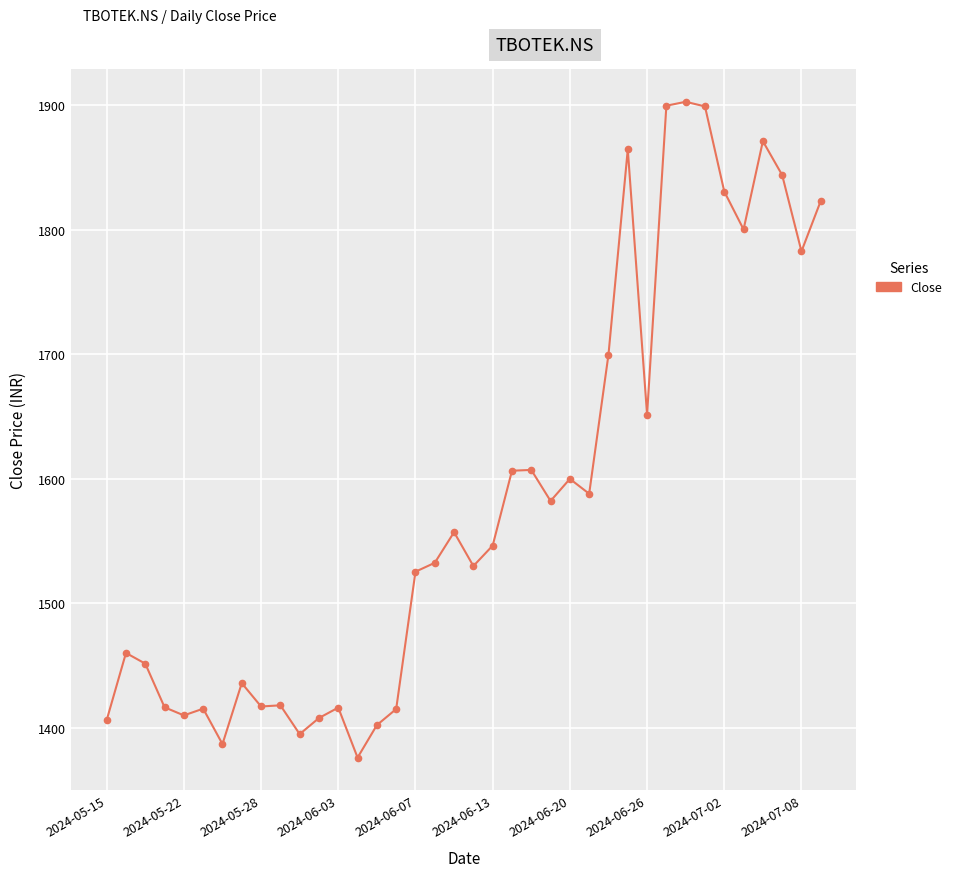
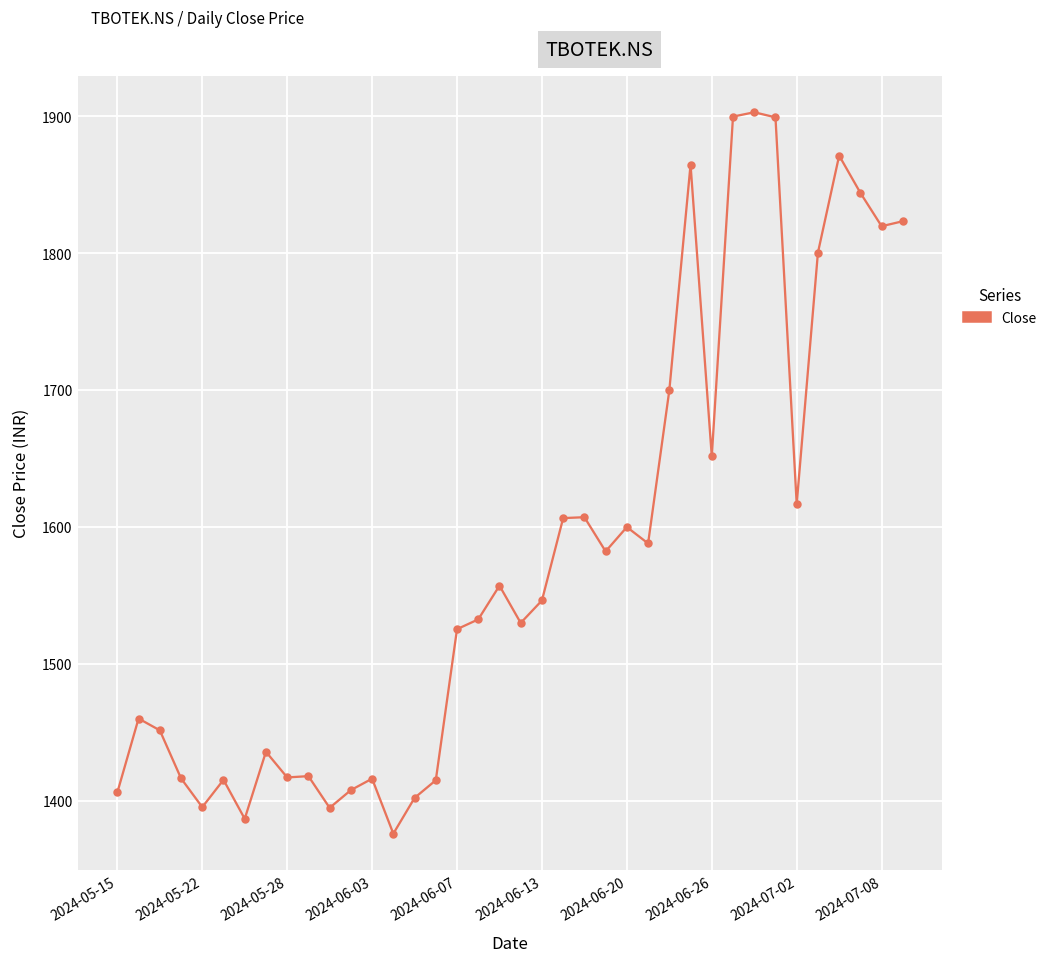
  {
    "2024-05-15": 1406,
-   "2024-05-22": 1410,
+   "2024-05-22": 1396,
    "2024-05-28": 1417,
    "2024-06-03": 1416,
    "2024-06-07": 1526,
    "2024-06-13": 1546,
    "2024-06-20": 1600,
    "2024-06-26": 1652,
-   "2024-07-02": 1831,
-   "2024-07-08": 1783
+   "2024-07-02": 1617,
+   "2024-07-08": 1820
  }
